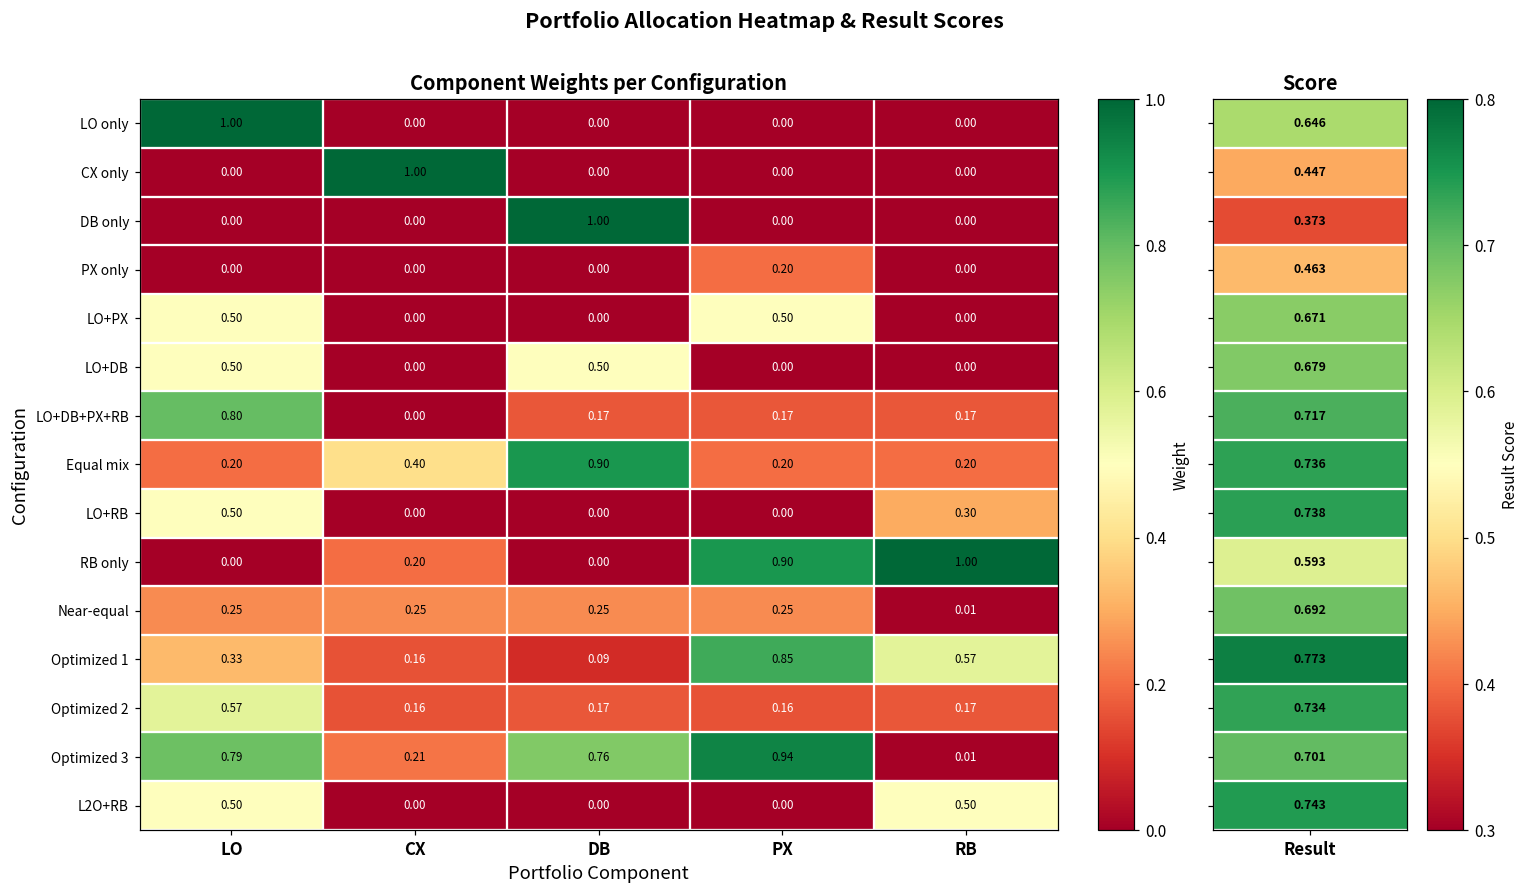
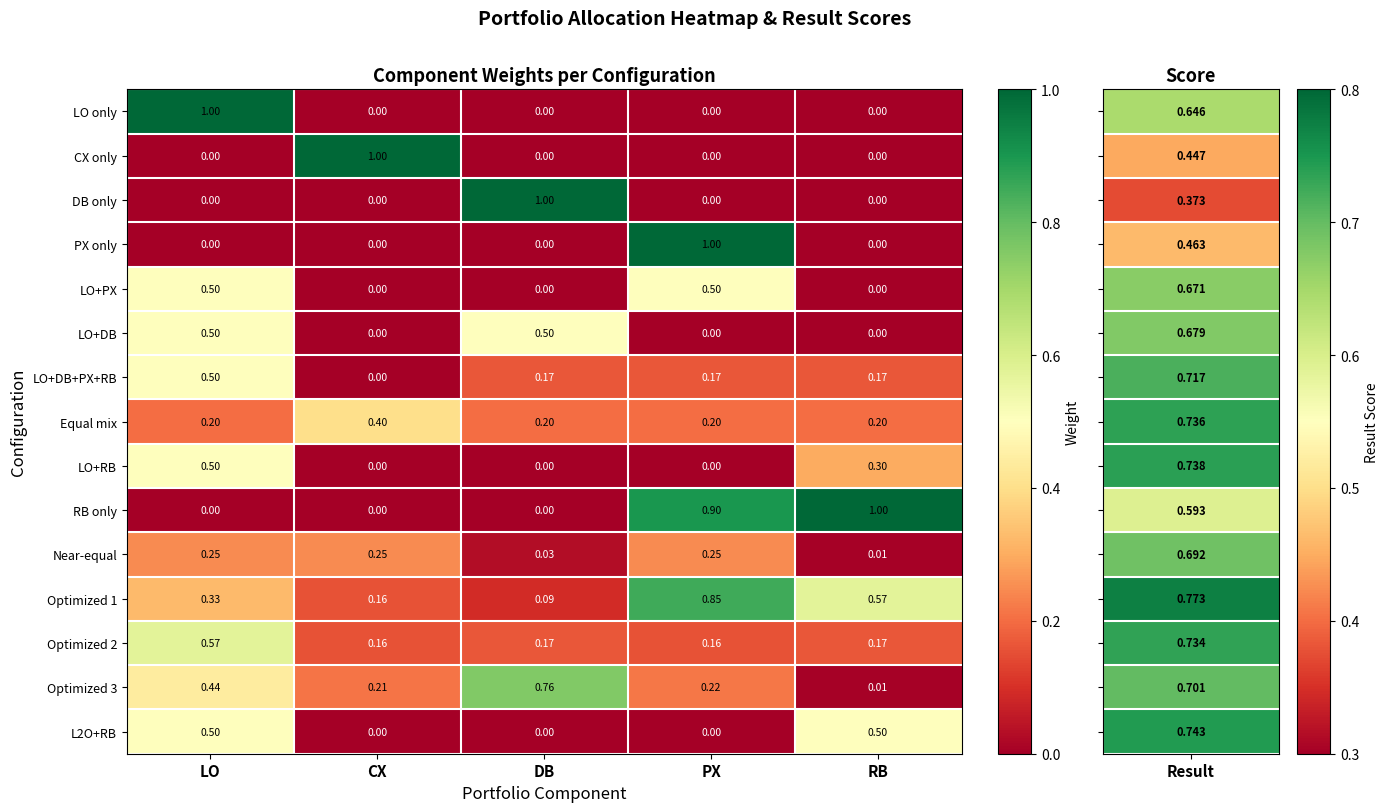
  {
    "Component Weights per Configuration": {
      "LO only": {
        "LO": 1.00,
        "CX": 0.00,
        "DB": 0.00,
        "PX": 0.00,
        "RB": 0.00
      },
      "CX only": {
        "LO": 0.00,
        "CX": 1.00,
        "DB": 0.00,
        "PX": 0.00,
        "RB": 0.00
      },
      "DB only": {
        "LO": 0.00,
        "CX": 0.00,
        "DB": 1.00,
        "PX": 0.00,
        "RB": 0.00
      },
      "PX only": {
        "LO": 0.00,
        "CX": 0.00,
        "DB": 0.00,
-       "PX": 0.20,
+       "PX": 1.00,
        "RB": 0.00
      },
      "LO+PX": {
        "LO": 0.50,
        "CX": 0.00,
        "DB": 0.00,
        "PX": 0.50,
        "RB": 0.00
      },
      "LO+DB": {
        "LO": 0.50,
        "CX": 0.00,
        "DB": 0.50,
        "PX": 0.00,
        "RB": 0.00
      },
      "LO+DB+PX+RB": {
-       "LO": 0.80,
+       "LO": 0.50,
        "CX": 0.00,
        "DB": 0.17,
        "PX": 0.17,
        "RB": 0.17
      },
      "Equal mix": {
        "LO": 0.20,
        "CX": 0.40,
-       "DB": 0.90,
+       "DB": 0.20,
        "PX": 0.20,
        "RB": 0.20
      },
      "LO+RB": {
        "LO": 0.50,
        "CX": 0.00,
        "DB": 0.00,
        "PX": 0.00,
        "RB": 0.30
      },
      "RB only": {
        "LO": 0.00,
-       "CX": 0.20,
+       "CX": 0.00,
        "DB": 0.00,
        "PX": 0.90,
        "RB": 1.00
      },
      "Near-equal": {
        "LO": 0.25,
        "CX": 0.25,
-       "DB": 0.25,
+       "DB": 0.03,
        "PX": 0.25,
        "RB": 0.01
      },
      "Optimized 1": {
        "LO": 0.33,
        "CX": 0.16,
        "DB": 0.09,
        "PX": 0.85,
        "RB": 0.57
      },
      "Optimized 2": {
        "LO": 0.57,
        "CX": 0.16,
        "DB": 0.17,
        "PX": 0.16,
        "RB": 0.17
      },
      "Optimized 3": {
-       "LO": 0.79,
+       "LO": 0.44,
        "CX": 0.21,
        "DB": 0.76,
-       "PX": 0.94,
+       "PX": 0.22,
        "RB": 0.01
      },
      "L2O+RB": {
        "LO": 0.50,
        "CX": 0.00,
        "DB": 0.00,
        "PX": 0.00,
        "RB": 0.50
      }
    }
  }
